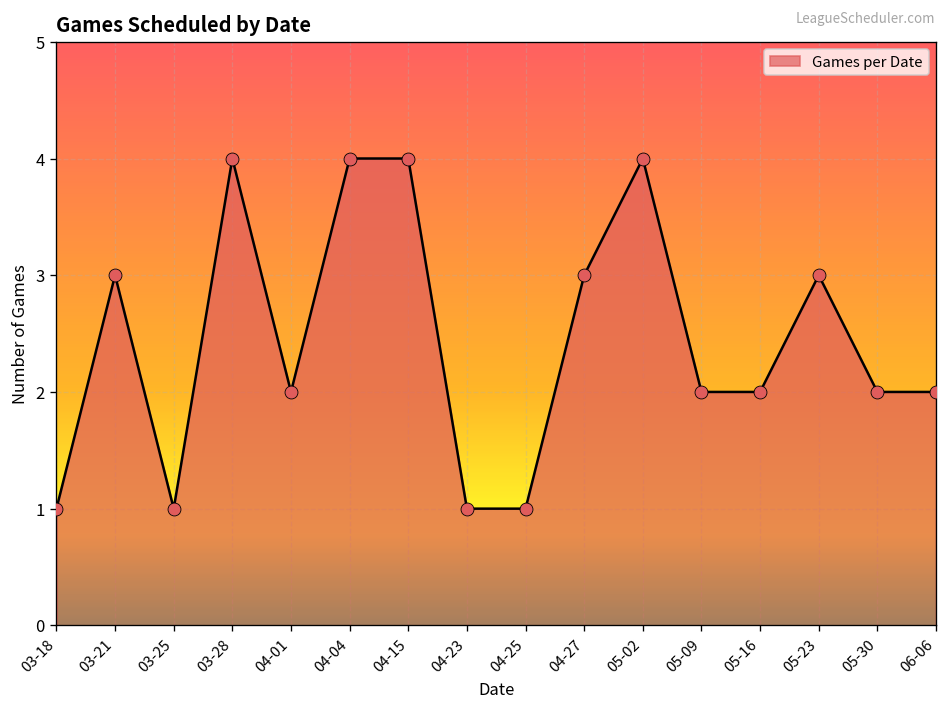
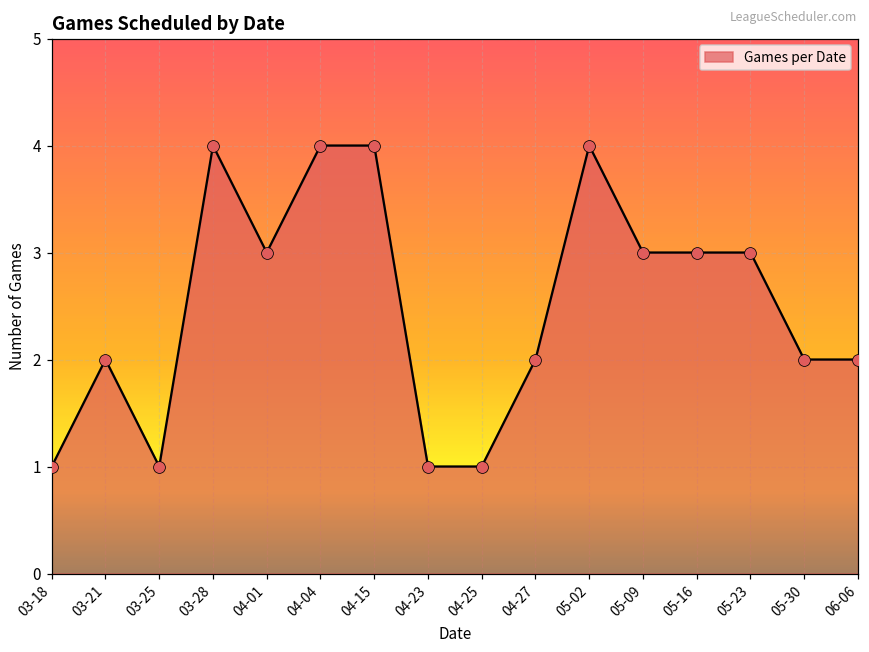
  {
    "03-18": 1,
-   "03-21": 3,
+   "03-21": 2,
    "03-25": 1,
    "03-28": 4,
-   "04-01": 2,
+   "04-01": 3,
    "04-04": 4,
    "04-15": 4,
    "04-23": 1,
    "04-25": 1,
-   "04-27": 3,
+   "04-27": 2,
    "05-02": 4,
-   "05-09": 2,
-   "05-16": 2,
+   "05-09": 3,
+   "05-16": 3,
    "05-23": 3,
    "05-30": 2,
    "06-06": 2
  }
